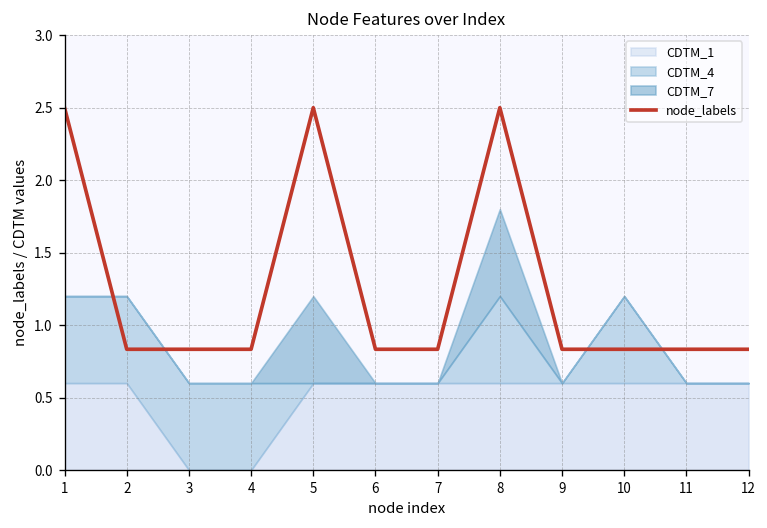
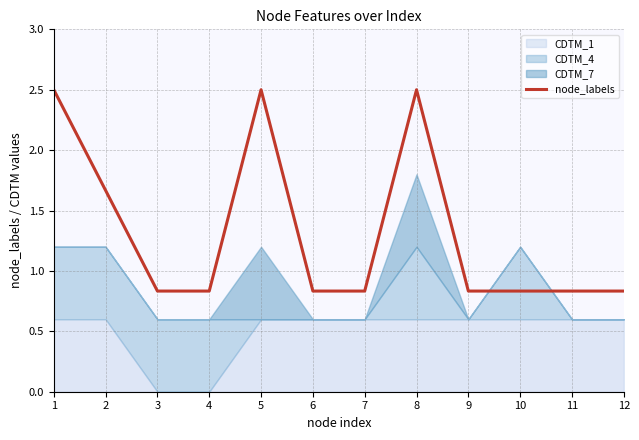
  {
    "node_labels": {
      "1": 2.50,
-     "2": 0.83,
+     "2": 1.67,
      "3": 0.83,
      "4": 0.83,
      "5": 2.50,
      "6": 0.83,
      "7": 0.83,
      "8": 2.50,
      "9": 0.83,
      "10": 0.83,
      "11": 0.83,
      "12": 0.83
    }
  }
